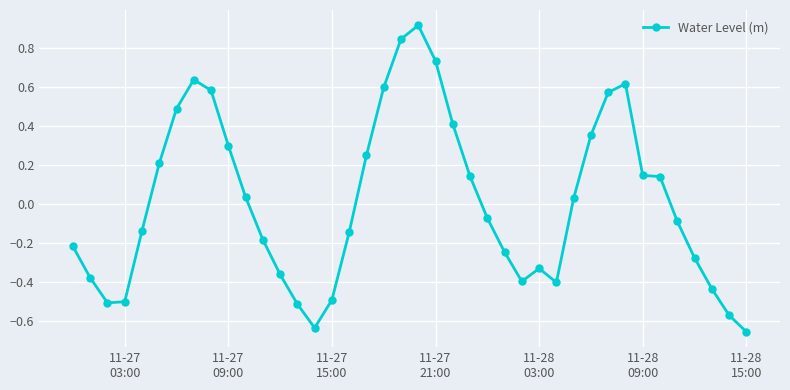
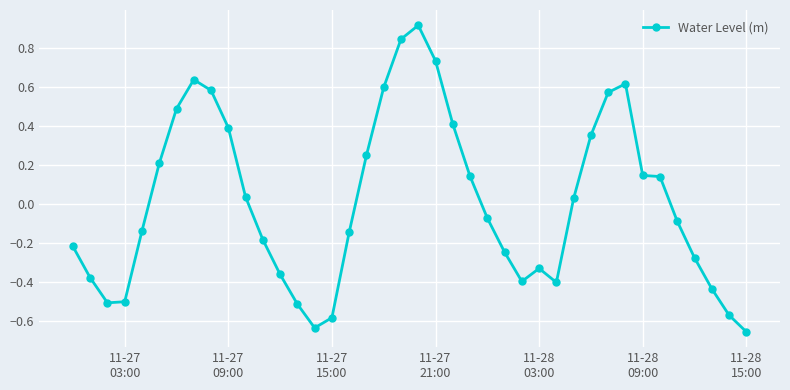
  {
    "11-27 03:00": -0.50,
-   "11-27 09:00": 0.30,
-   "11-27 15:00": -0.49,
+   "11-27 09:00": 0.39,
+   "11-27 15:00": -0.58,
    "11-27 21:00": 0.73,
    "11-28 03:00": -0.33,
    "11-28 09:00": 0.14,
    "11-28 15:00": -0.66
  }
